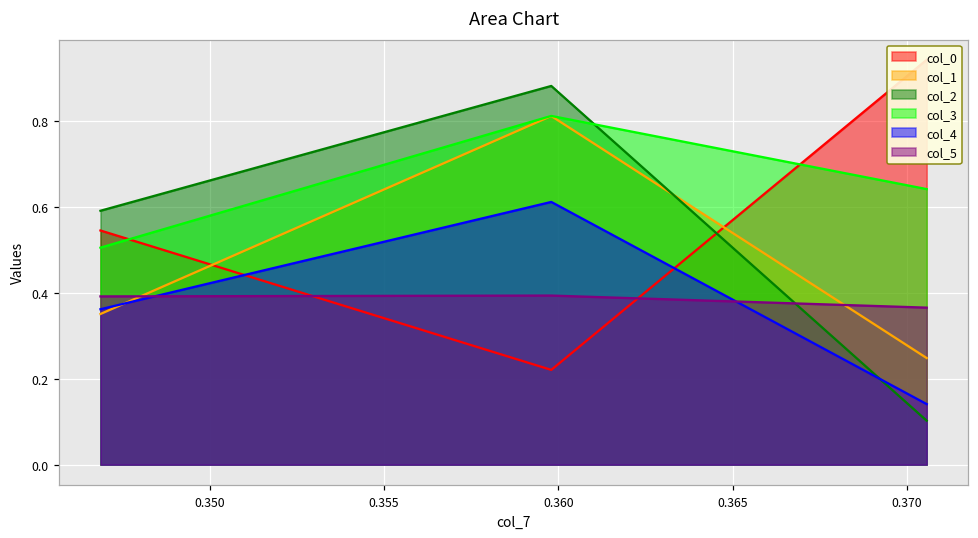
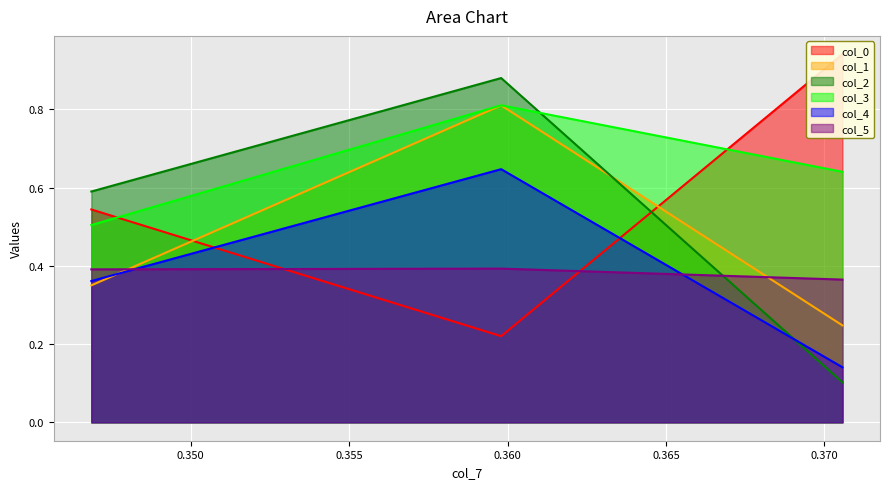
  {
    "col_0": {
      "0.360": 0.22
    },
    "col_2": {
      "0.360": 0.88
    },
    "col_4": {
-     "0.360": 0.61
+     "0.360": 0.65
    },
    "col_5": {
      "0.360": 0.39
    }
  }
